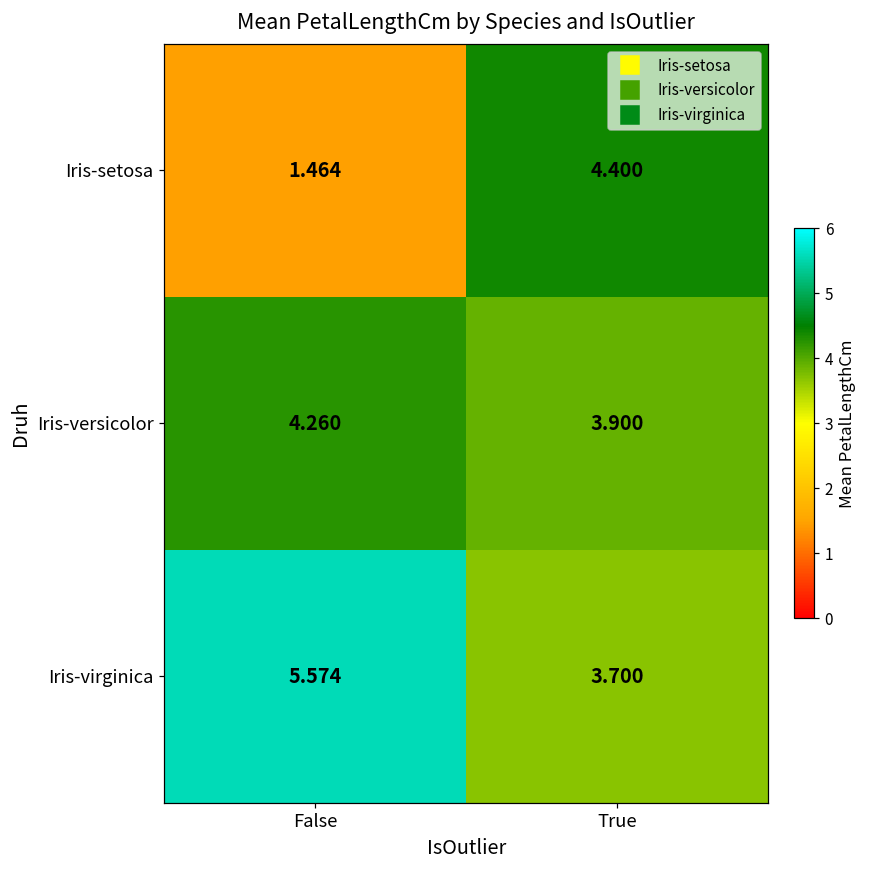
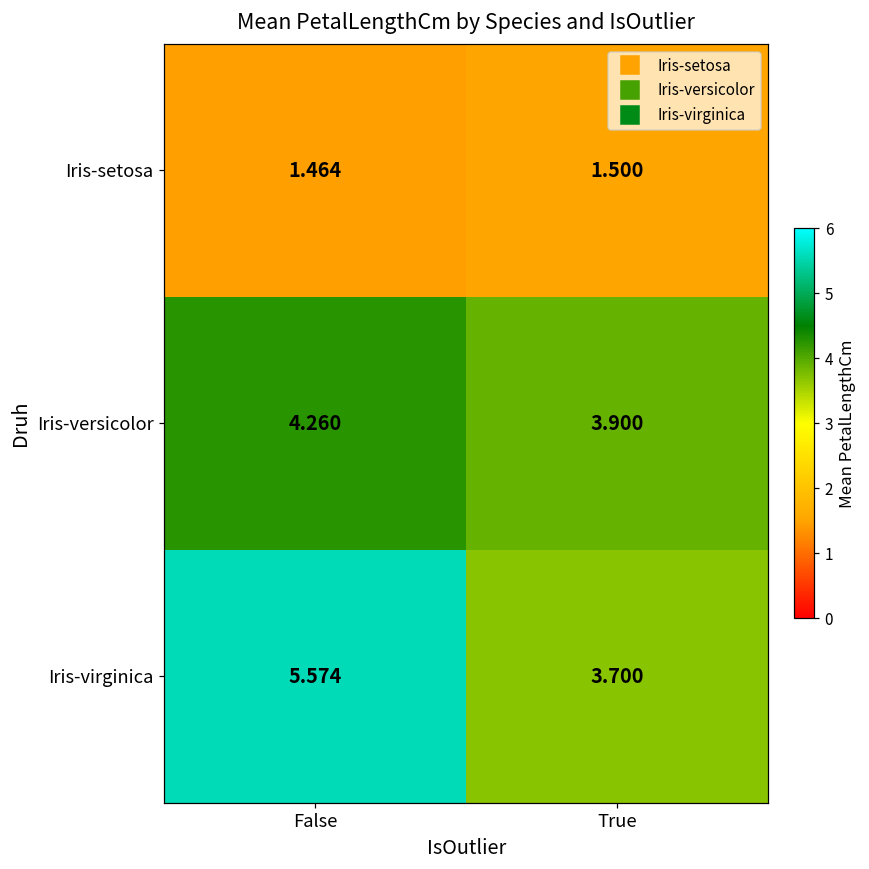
  {
    "Iris-setosa": {
      "False": 1.464,
-     "True": 4.400
+     "True": 1.500
    },
    "Iris-versicolor": {
      "False": 4.260,
      "True": 3.900
    },
    "Iris-virginica": {
      "False": 5.574,
      "True": 3.700
    }
  }
